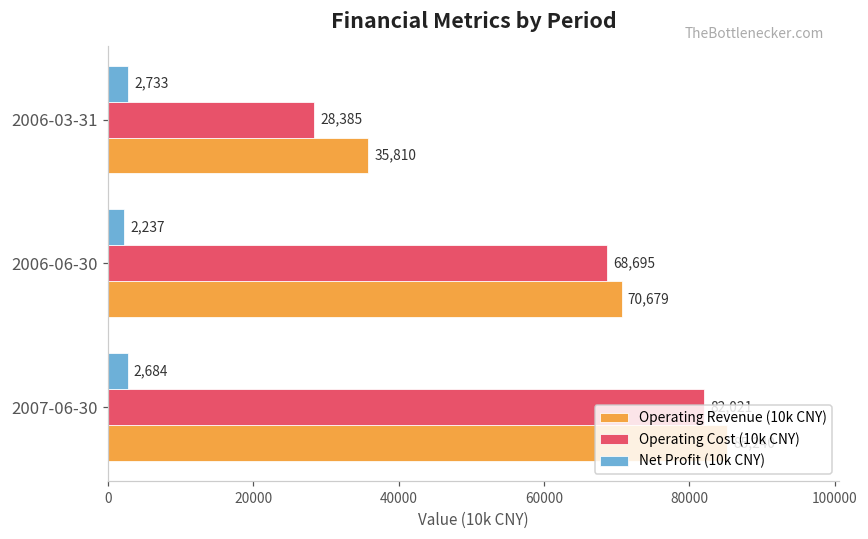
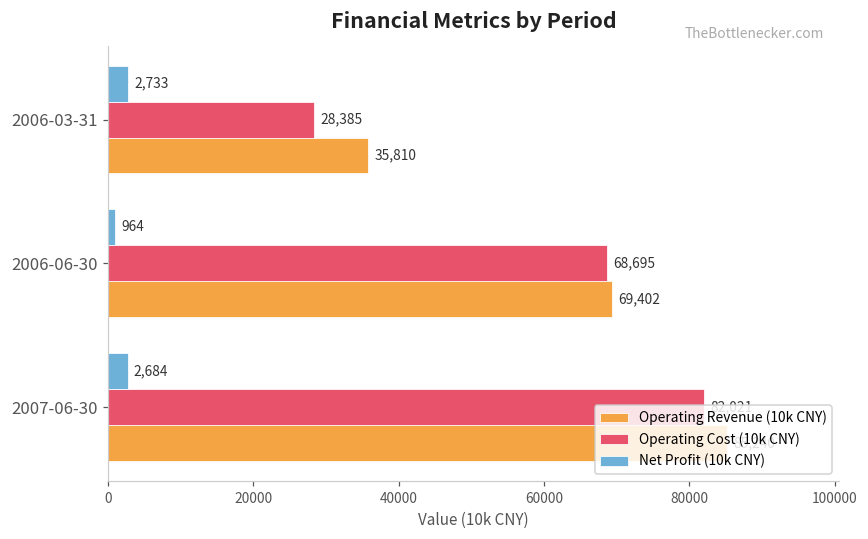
  {
    "Operating Revenue (10k CNY)": {
      "2006-03-31": "35,810",
-     "2006-06-30": "70,679"
+     "2006-06-30": "69,402"
    },
    "Operating Cost (10k CNY)": {
      "2006-03-31": "28,385",
      "2006-06-30": "68,695"
    },
    "Net Profit (10k CNY)": {
      "2006-03-31": "2,733",
-     "2006-06-30": "2,237",
+     "2006-06-30": "964",
      "2007-06-30": "2,684"
    }
  }
